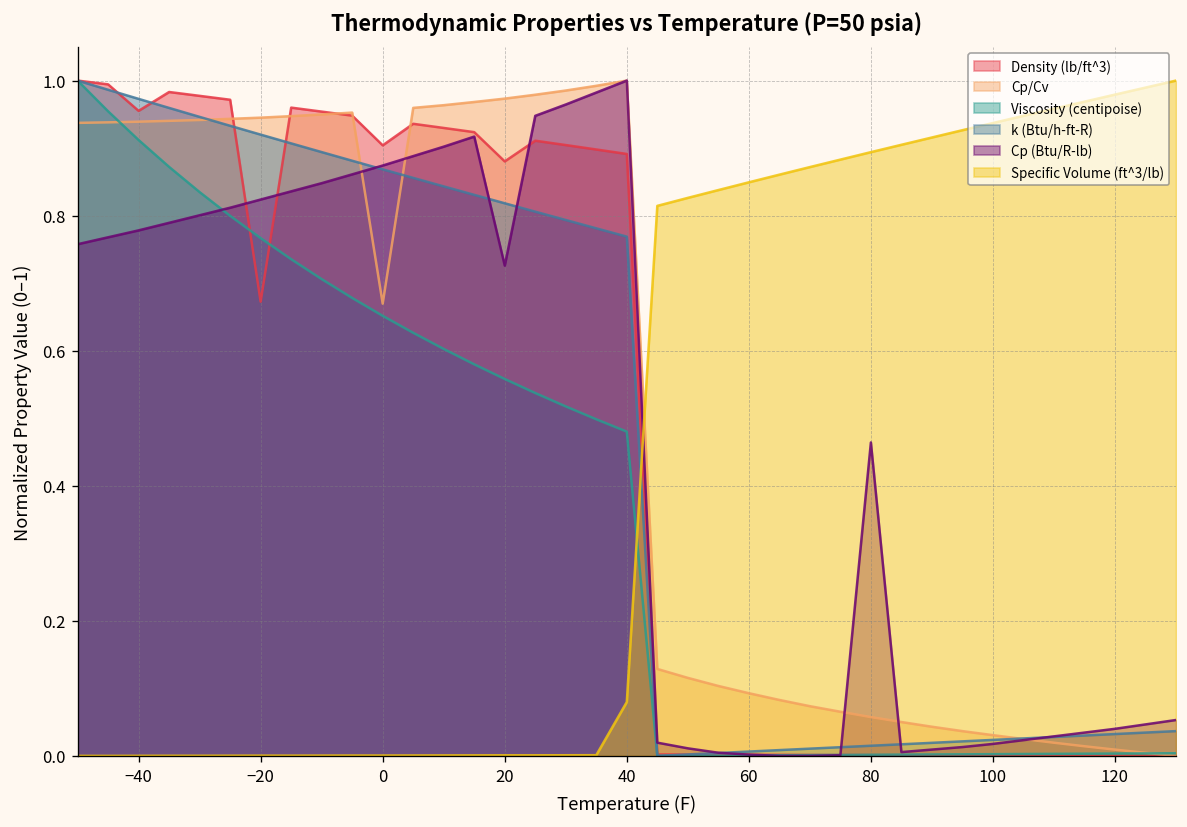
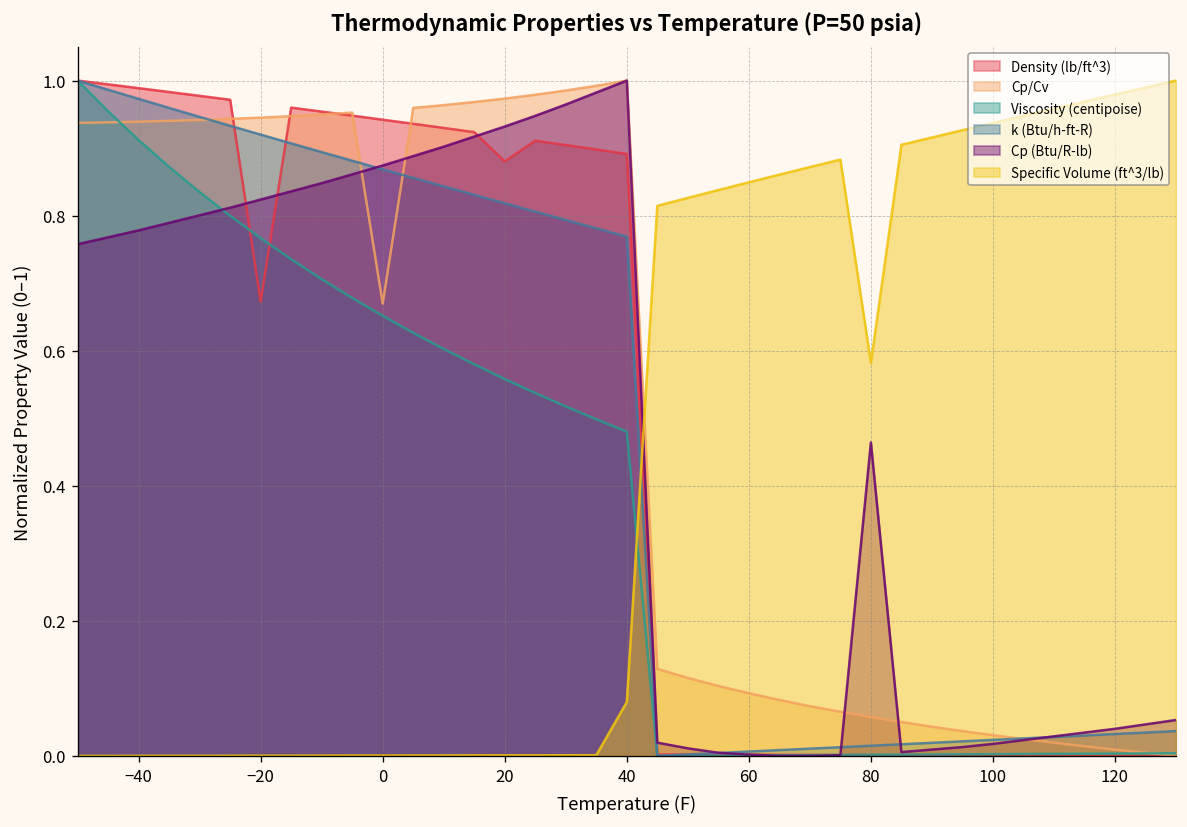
  {
    "Density (lb/ft^3)": {
-     "−40": 0.96,
+     "−40": 0.99,
      "−20": 0.67,
-     "0": 0.90,
+     "0": 0.94,
      "20": 0.88,
      "40": 0.89
    },
    "Cp/Cv": {
      "−40": 0.94,
      "−20": 0.95,
      "0": 0.67,
      "20": 0.97,
      "60": 0.09,
      "80": 0.06,
      "100": 0.03,
      "120": 0.01
    },
    "Cp (Btu/R-lb)": {
      "−40": 0.78,
      "−20": 0.82,
      "0": 0.87,
-     "20": 0.73,
+     "20": 0.93,
      "80": 0.46,
      "100": 0.02,
      "120": 0.04
    },
    "Specific Volume (ft^3/lb)": {
      "−40": 0.00,
      "−20": 0.00,
      "0": 0.00,
      "20": 0.00,
      "40": 0.08,
      "60": 0.85,
-     "80": 0.89
+     "80": 0.58
    }
  }
